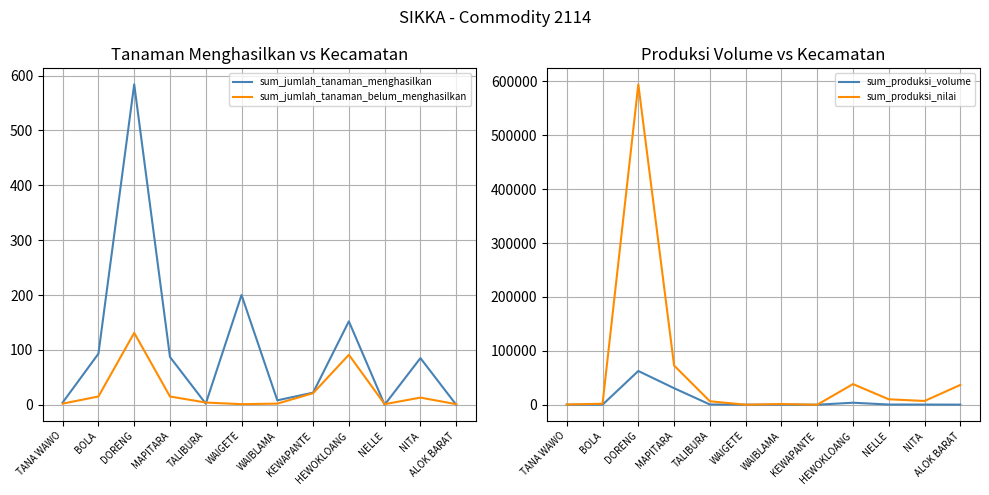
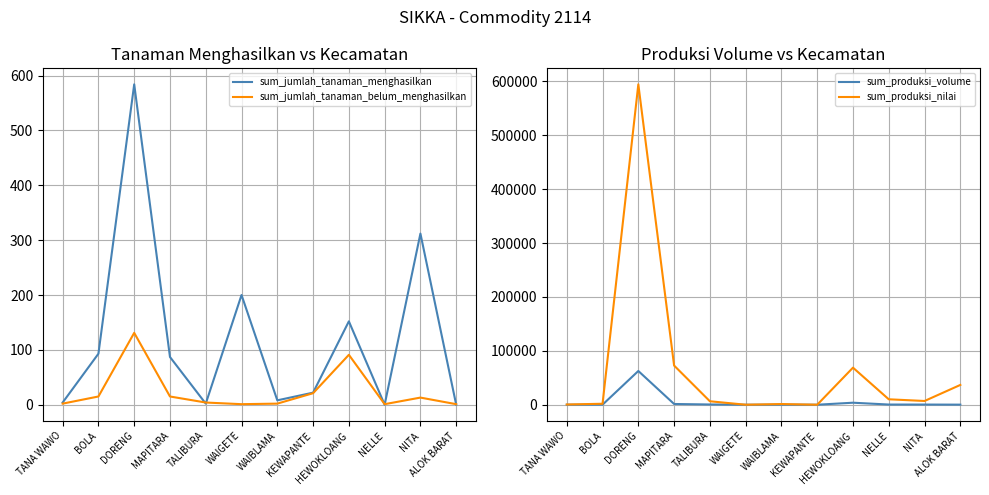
  {
    "Tanaman Menghasilkan vs Kecamatan": {
      "sum_jumlah_tanaman_menghasilkan": {
        "BOLA": 90,
        "DORENG": 580,
        "MAPITARA": 90,
        "WAIGETE": 200,
        "WAIBLAMA": 10,
        "HEWOKLOANG": 150,
-       "NITA": 90
+       "NITA": 310
      },
      "sum_jumlah_tanaman_belum_menghasilkan": {
        "BOLA": 20,
        "DORENG": 130,
        "MAPITARA": 20,
        "WAIGETE": 0,
        "WAIBLAMA": 0,
        "HEWOKLOANG": 90,
        "NITA": 10
      }
    },
    "Produksi Volume vs Kecamatan": {
      "sum_produksi_volume": {
        "DORENG": 60000,
-       "MAPITARA": 30000,
+       "MAPITARA": 0,
        "TALIBURA": 0,
        "HEWOKLOANG": 0,
        "NELLE": 0,
        "NITA": 0,
        "ALOK BARAT": 0
      },
      "sum_produksi_nilai": {
        "DORENG": 590000,
        "MAPITARA": 70000,
        "TALIBURA": 10000,
-       "HEWOKLOANG": 40000,
+       "HEWOKLOANG": 70000,
        "NELLE": 10000,
        "NITA": 10000,
        "ALOK BARAT": 40000
      }
    }
  }
